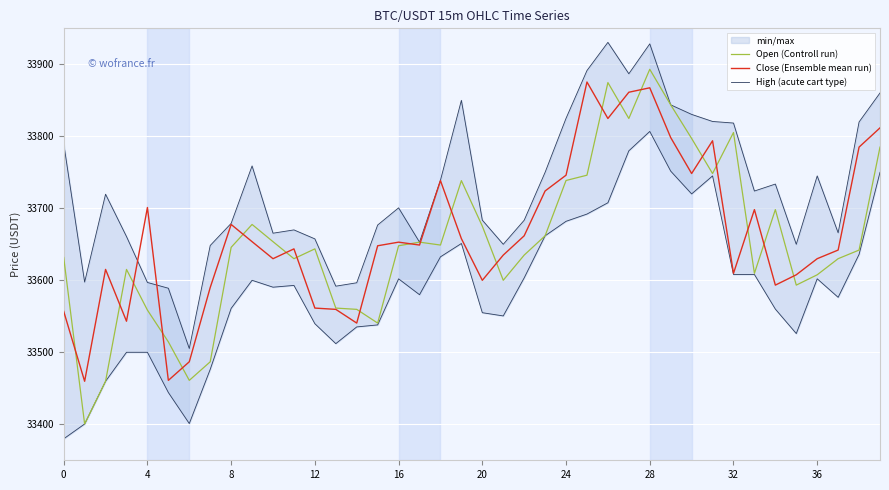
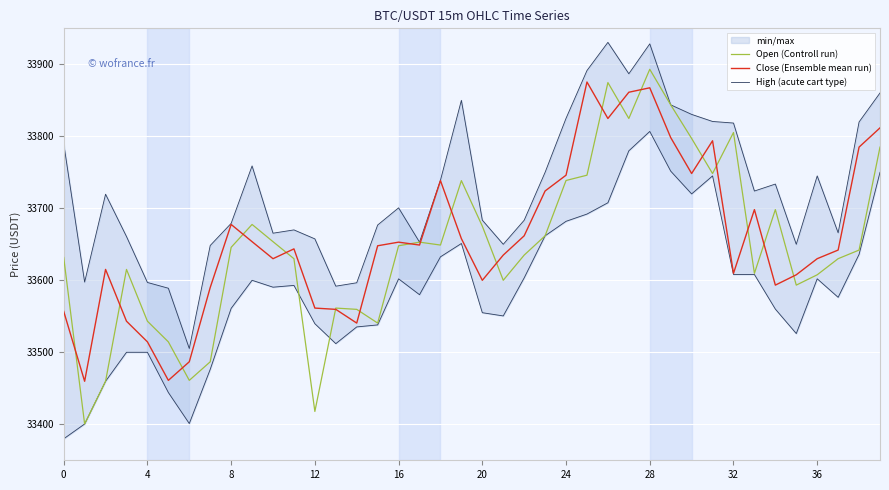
  {
    "Open (Controll run)": {
      "0": 33630,
-     "4": 33560,
+     "4": 33540,
      "8": 33650,
-     "12": 33640,
+     "12": 33420,
      "16": 33650,
      "20": 33680,
      "24": 33740,
      "28": 33890,
      "32": 33810,
      "36": 33610
    },
    "Close (Ensemble mean run)": {
      "0": 33560,
-     "4": 33700,
+     "4": 33510,
      "12": 33560,
      "16": 33650,
      "20": 33600,
      "24": 33750,
      "28": 33870,
      "36": 33630
    },
    "min/max": {
      "0": 33790,
      "4": 33600,
      "12": 33660,
      "16": 33700,
      "20": 33680,
      "24": 33830,
      "28": 33930,
      "32": 33820,
      "36": 33750
    }
  }
